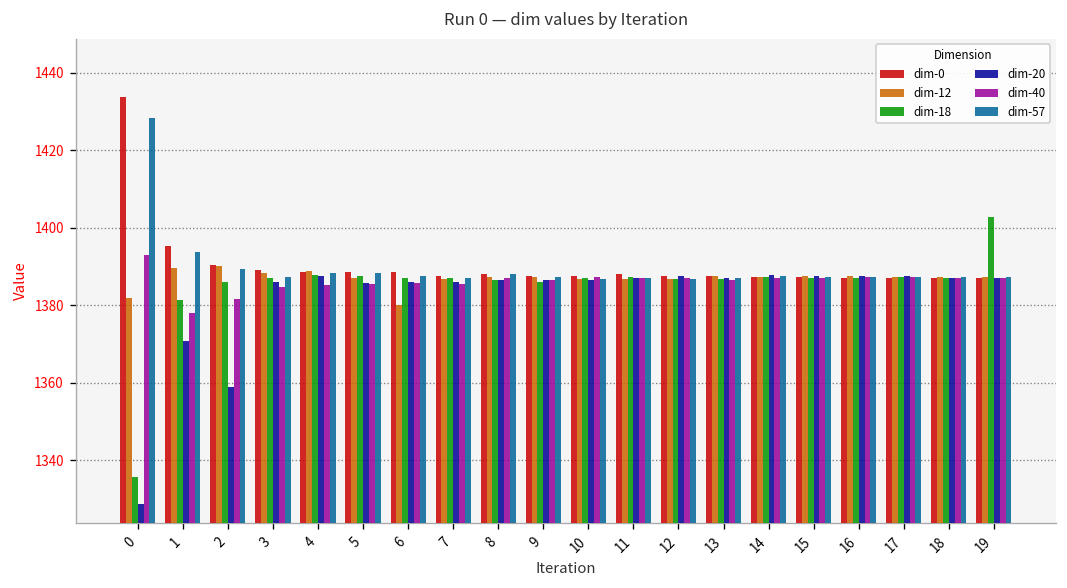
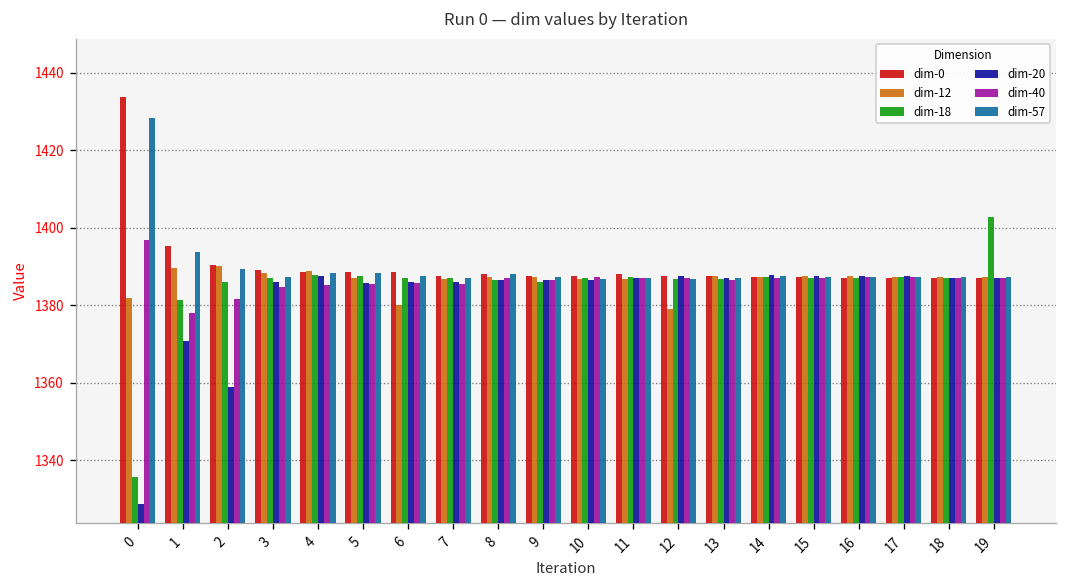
  {
    "dim-0": {
      "0": 1434,
      "1": 1395,
      "2": 1390,
      "3": 1389,
      "4": 1389,
      "5": 1389,
      "6": 1388,
      "7": 1388,
      "8": 1388,
      "9": 1388,
      "10": 1387,
      "11": 1388,
      "12": 1387,
      "13": 1387,
      "14": 1387,
      "15": 1387,
      "16": 1387,
      "17": 1387,
      "18": 1387,
      "19": 1387
    },
    "dim-12": {
      "0": 1382,
      "1": 1389,
      "2": 1390,
      "3": 1388,
      "4": 1389,
      "5": 1387,
      "6": 1380,
      "7": 1387,
      "8": 1387,
      "9": 1387,
      "10": 1387,
      "11": 1387,
-     "12": 1387,
+     "12": 1379,
      "13": 1387,
      "14": 1387,
      "15": 1387,
      "16": 1388,
      "17": 1387,
      "18": 1387,
      "19": 1387
    },
    "dim-18": {
      "0": 1336,
      "1": 1381,
      "2": 1386,
      "3": 1387,
      "4": 1388,
      "5": 1388,
      "6": 1387,
      "7": 1387,
      "8": 1386,
      "9": 1386,
      "10": 1387,
      "11": 1387,
      "12": 1387,
      "13": 1387,
      "14": 1387,
      "15": 1387,
      "16": 1387,
      "17": 1387,
      "18": 1387,
      "19": 1403
    },
    "dim-20": {
      "0": 1329,
      "1": 1371,
      "2": 1359,
      "3": 1386,
      "4": 1387,
      "5": 1386,
      "6": 1386,
      "7": 1386,
      "8": 1387,
      "9": 1387,
      "10": 1386,
      "11": 1387,
      "12": 1388,
      "13": 1387,
      "14": 1388,
      "15": 1387,
      "16": 1387,
      "17": 1387,
      "18": 1387,
      "19": 1387
    },
    "dim-40": {
-     "0": 1393,
+     "0": 1397,
      "1": 1378,
      "2": 1382,
      "3": 1385,
      "4": 1385,
      "5": 1386,
      "6": 1386,
      "7": 1385,
      "8": 1387,
      "9": 1386,
      "10": 1387,
      "11": 1387,
      "12": 1387,
      "13": 1386,
      "14": 1387,
      "15": 1387,
      "16": 1387,
      "17": 1387,
      "18": 1387,
      "19": 1387
    },
    "dim-57": {
      "0": 1428,
      "1": 1394,
      "2": 1389,
      "3": 1387,
      "4": 1388,
      "5": 1388,
      "6": 1388,
      "7": 1387,
      "8": 1388,
      "9": 1387,
      "10": 1387,
      "11": 1387,
      "12": 1387,
      "13": 1387,
      "14": 1387,
      "15": 1387,
      "16": 1387,
      "17": 1387,
      "18": 1387,
      "19": 1387
    }
  }
